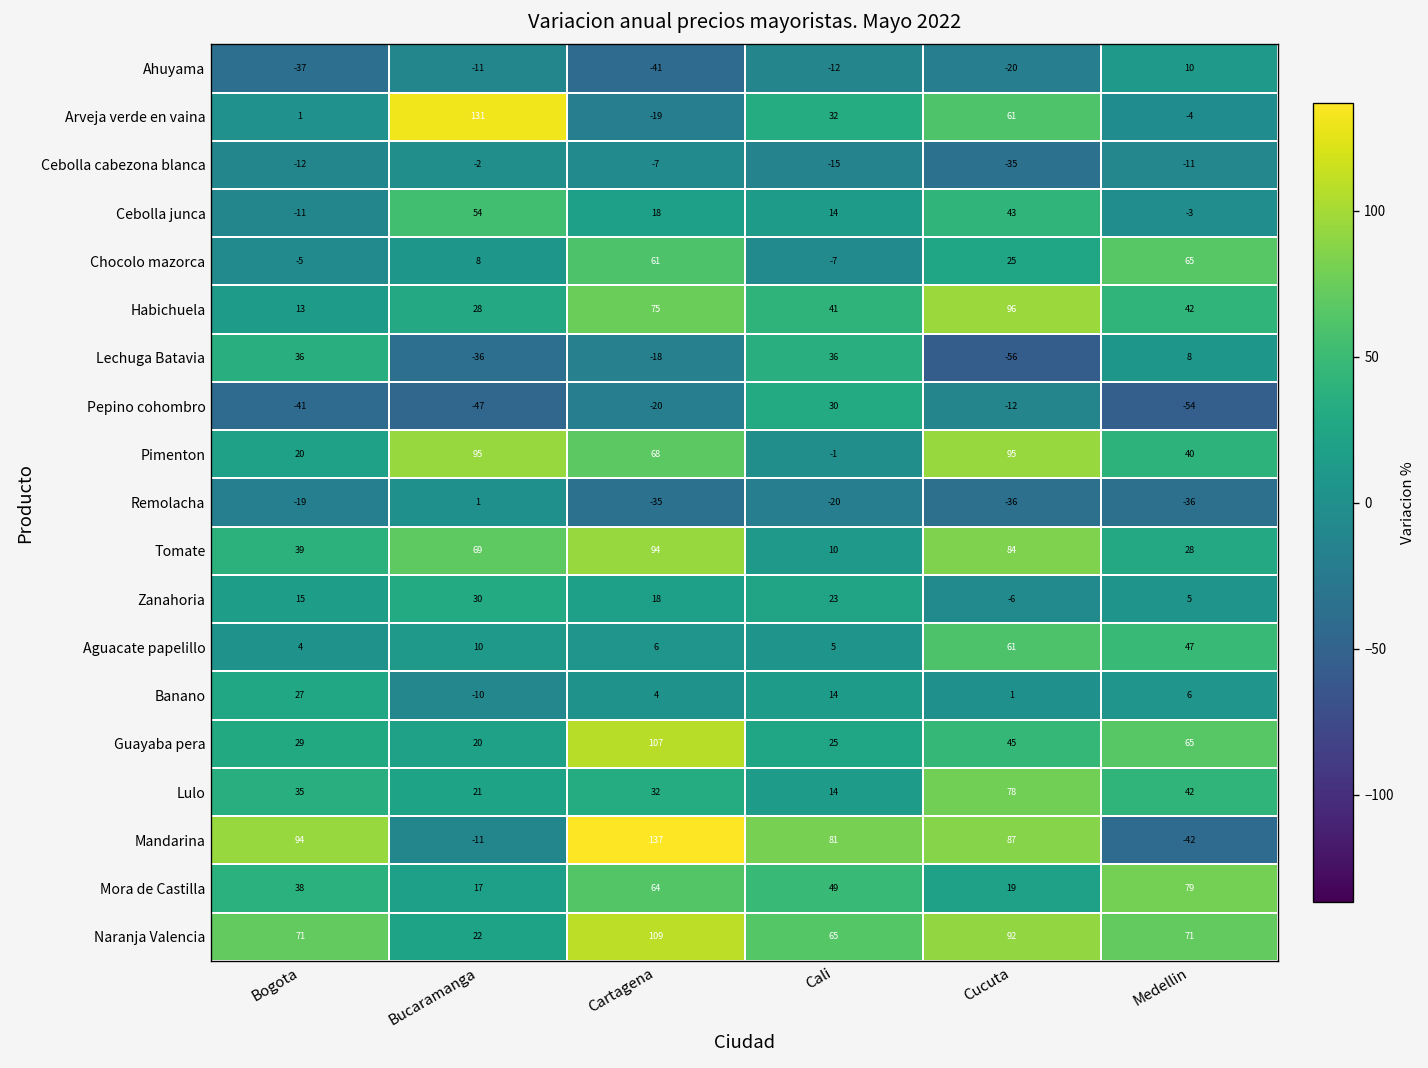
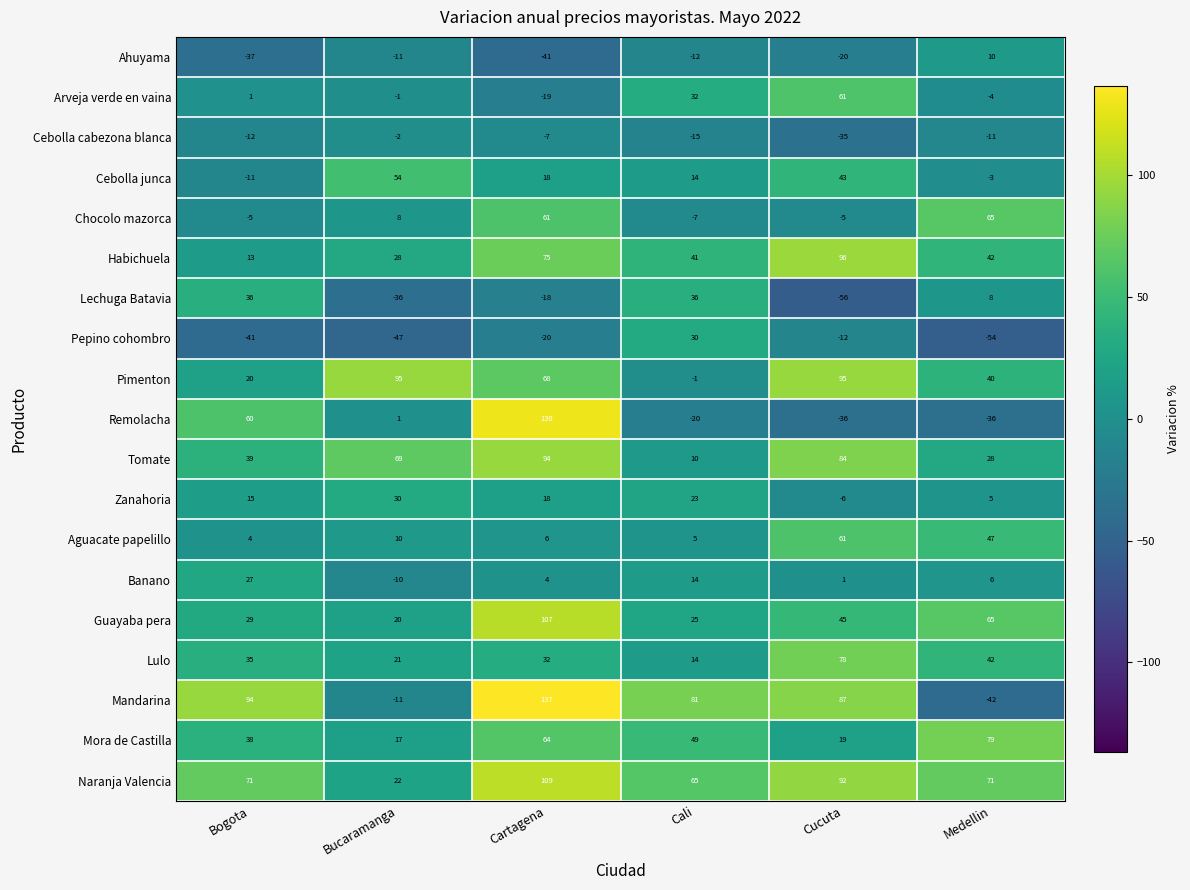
  {
    "Ahuyama": {
      "Bogota": -37,
      "Bucaramanga": -11,
      "Cartagena": -41,
      "Cali": -12,
      "Cucuta": -20,
      "Medellin": 10
    },
    "Arveja verde en vaina": {
      "Bogota": 1,
-     "Bucaramanga": 131,
+     "Bucaramanga": -1,
      "Cartagena": -19,
      "Cali": 32,
      "Cucuta": 61,
      "Medellin": -4
    },
    "Cebolla cabezona blanca": {
      "Bogota": -12,
      "Bucaramanga": -2,
      "Cartagena": -7,
      "Cali": -15,
      "Cucuta": -35,
      "Medellin": -11
    },
    "Cebolla junca": {
      "Bogota": -11,
      "Bucaramanga": 54,
      "Cartagena": 18,
      "Cali": 14,
      "Cucuta": 43,
      "Medellin": -3
    },
    "Chocolo mazorca": {
      "Bogota": -5,
      "Bucaramanga": 8,
      "Cartagena": 61,
      "Cali": -7,
-     "Cucuta": 25,
+     "Cucuta": -5,
      "Medellin": 65
    },
    "Habichuela": {
      "Bogota": 13,
      "Bucaramanga": 28,
      "Cartagena": 75,
      "Cali": 41,
      "Cucuta": 96,
      "Medellin": 42
    },
    "Lechuga Batavia": {
      "Bogota": 36,
      "Bucaramanga": -36,
      "Cartagena": -18,
      "Cali": 36,
      "Cucuta": -56,
      "Medellin": 8
    },
    "Pepino cohombro": {
      "Bogota": -41,
      "Bucaramanga": -47,
      "Cartagena": -20,
      "Cali": 30,
      "Cucuta": -12,
      "Medellin": -54
    },
    "Pimenton": {
      "Bogota": 20,
      "Bucaramanga": 95,
      "Cartagena": 68,
      "Cali": -1,
      "Cucuta": 95,
      "Medellin": 40
    },
    "Remolacha": {
-     "Bogota": -19,
+     "Bogota": 60,
      "Bucaramanga": 1,
-     "Cartagena": -35,
+     "Cartagena": 130,
      "Cali": -20,
      "Cucuta": -36,
      "Medellin": -36
    },
    "Tomate": {
      "Bogota": 39,
      "Bucaramanga": 69,
      "Cartagena": 94,
      "Cali": 10,
      "Cucuta": 84,
      "Medellin": 28
    },
    "Zanahoria": {
      "Bogota": 15,
      "Bucaramanga": 30,
      "Cartagena": 18,
      "Cali": 23,
      "Cucuta": -6,
      "Medellin": 5
    },
    "Aguacate papelillo": {
      "Bogota": 4,
      "Bucaramanga": 10,
      "Cartagena": 6,
      "Cali": 5,
      "Cucuta": 61,
      "Medellin": 47
    },
    "Banano": {
      "Bogota": 27,
      "Bucaramanga": -10,
      "Cartagena": 4,
      "Cali": 14,
      "Cucuta": 1,
      "Medellin": 6
    },
    "Guayaba pera": {
      "Bogota": 29,
      "Bucaramanga": 20,
      "Cartagena": 107,
      "Cali": 25,
      "Cucuta": 45,
      "Medellin": 65
    },
    "Lulo": {
      "Bogota": 35,
      "Bucaramanga": 21,
      "Cartagena": 32,
      "Cali": 14,
      "Cucuta": 78,
      "Medellin": 42
    },
    "Mandarina": {
      "Bogota": 94,
      "Bucaramanga": -11,
      "Cartagena": 137,
      "Cali": 81,
      "Cucuta": 87,
      "Medellin": -42
    },
    "Mora de Castilla": {
      "Bogota": 38,
      "Bucaramanga": 17,
      "Cartagena": 64,
      "Cali": 49,
      "Cucuta": 19,
      "Medellin": 79
    },
    "Naranja Valencia": {
      "Bogota": 71,
      "Bucaramanga": 22,
      "Cartagena": 109,
      "Cali": 65,
      "Cucuta": 92,
      "Medellin": 71
    }
  }
